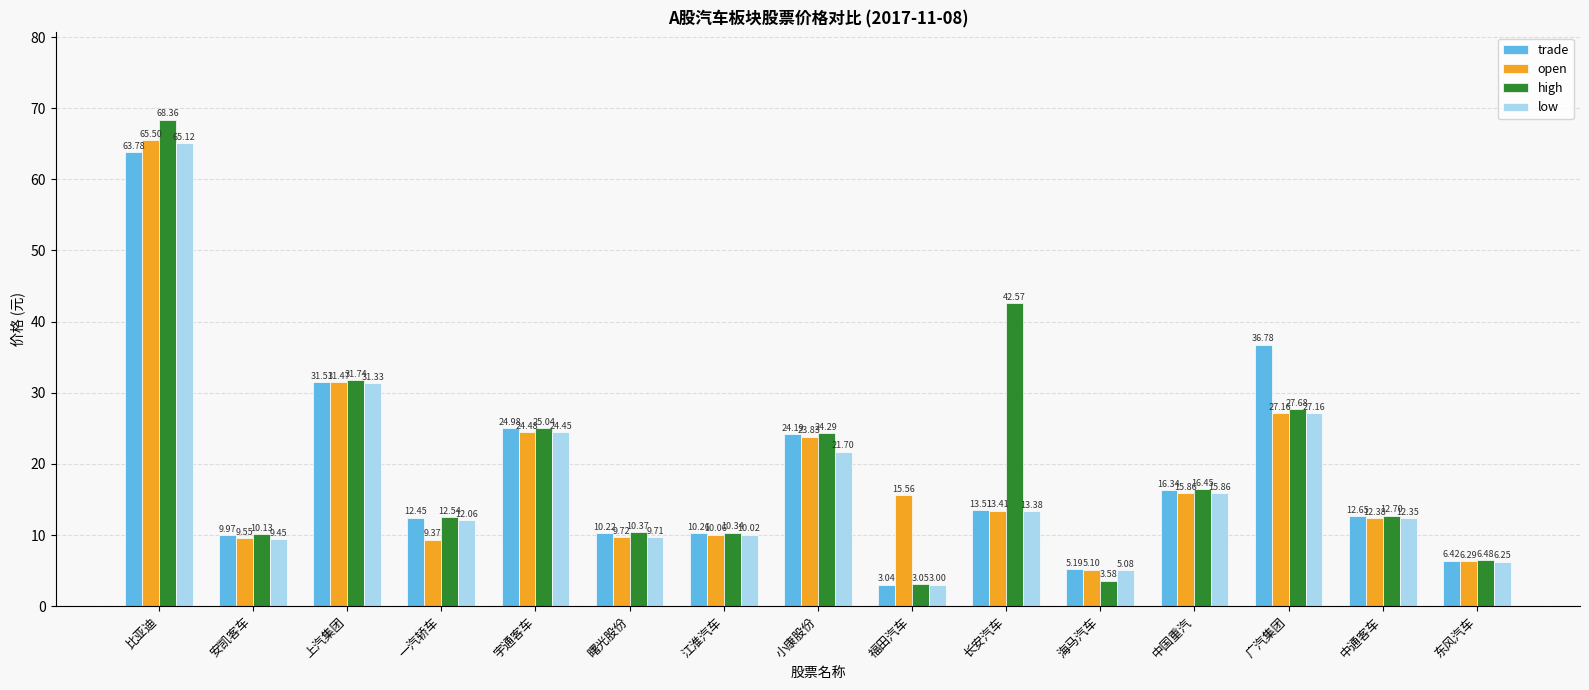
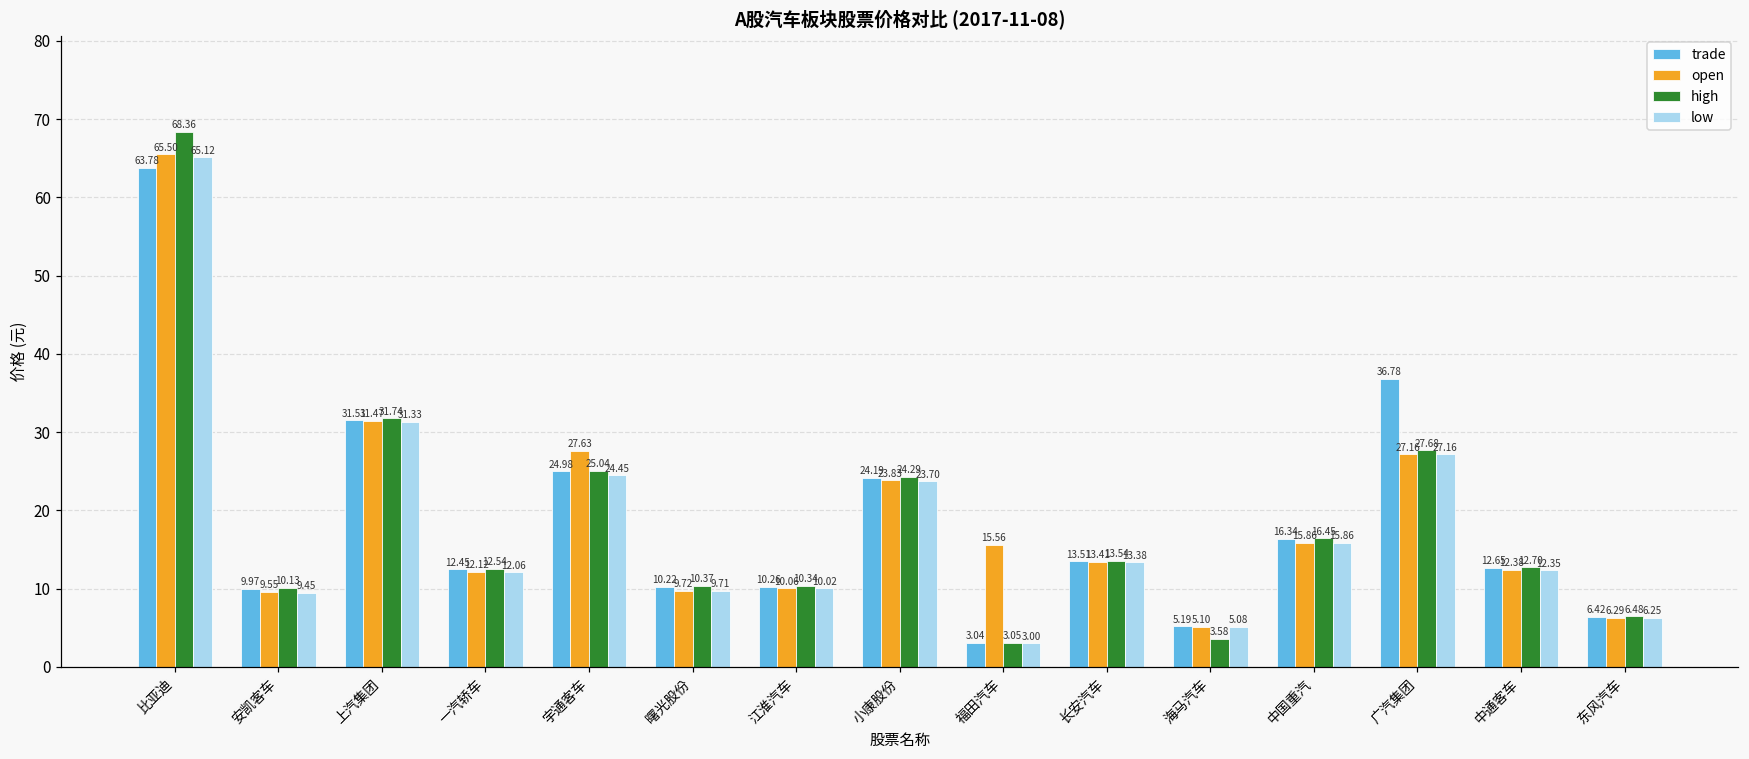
  {
    "trade": {
      "比亚迪": 63.78,
      "安凯客车": 9.97,
      "宇通客车": 24.98,
      "曙光股份": 10.22,
      "福田汽车": 3.04,
      "海马汽车": 5.19,
      "广汽集团": 36.78,
      "东风汽车": 6.42
    },
    "open": {
      "比亚迪": 65.50,
      "安凯客车": 9.55,
-     "一汽轿车": 9.37,
-     "宇通客车": 24.48,
+     "一汽轿车": 12.12,
+     "宇通客车": 27.63,
      "曙光股份": 9.72,
      "福田汽车": 15.56,
      "海马汽车": 5.10,
      "广汽集团": 27.16,
      "东风汽车": 6.29
    },
    "high": {
      "比亚迪": 68.36,
      "安凯客车": 10.13,
      "宇通客车": 25.04,
      "曙光股份": 10.37,
      "福田汽车": 3.05,
-     "长安汽车": 42.57,
+     "长安汽车": 13.54,
      "海马汽车": 3.58,
      "中国重汽": 16.45,
      "广汽集团": 27.68,
      "东风汽车": 6.48
    },
    "low": {
      "比亚迪": 65.12,
      "安凯客车": 9.45,
      "宇通客车": 24.45,
      "曙光股份": 9.71,
-     "小康股份": 21.70,
+     "小康股份": 23.70,
      "福田汽车": 3.00,
      "海马汽车": 5.08,
      "中国重汽": 15.86,
      "广汽集团": 27.16,
      "东风汽车": 6.25
    }
  }
